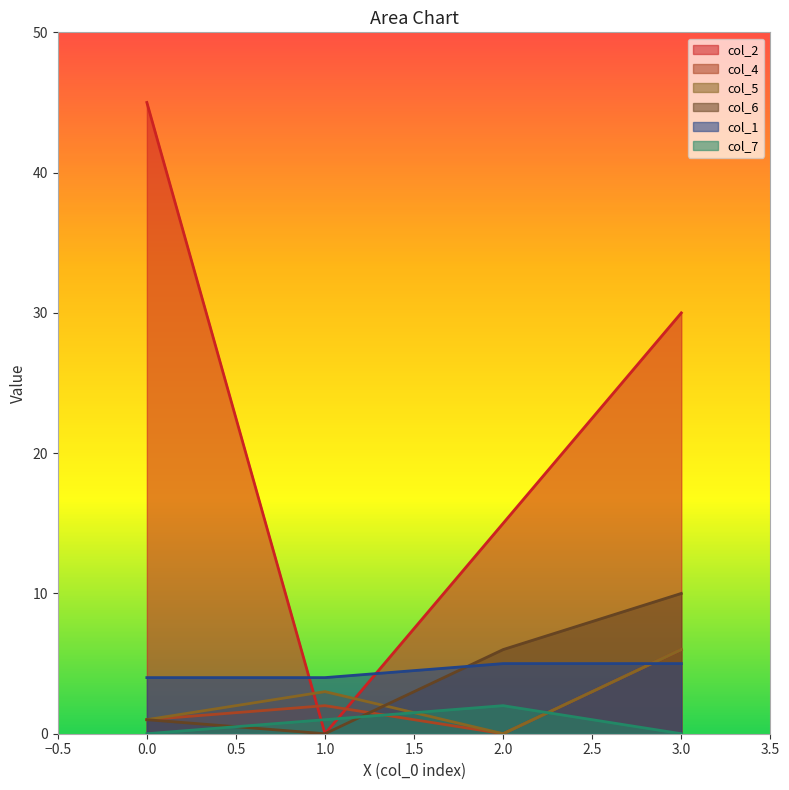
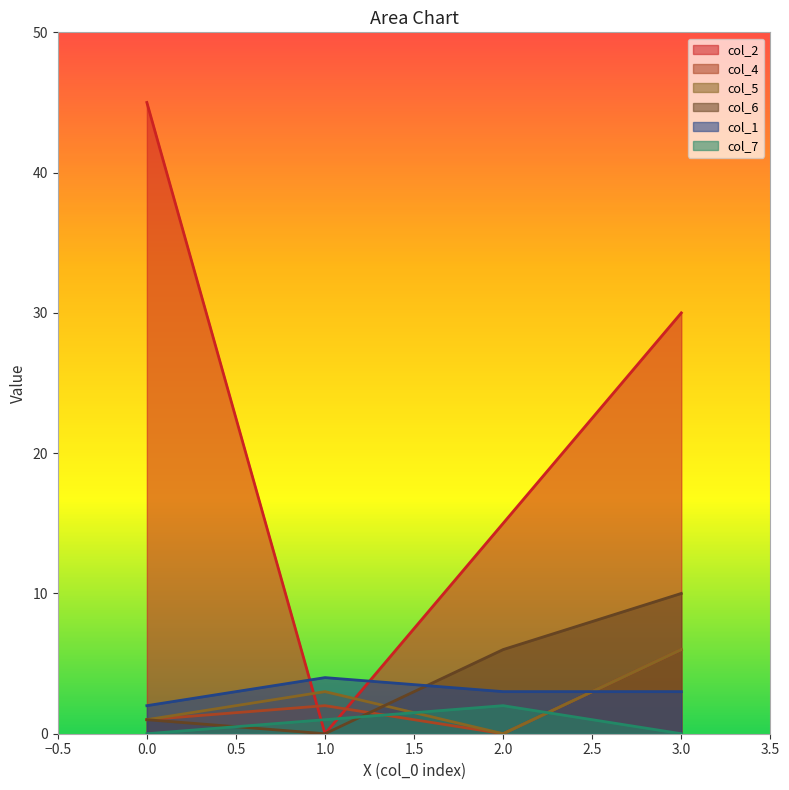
  {
    "col_1": {
-     "0.0": 4,
+     "0.0": 2,
      "1.0": 4,
-     "2.0": 5,
-     "3.0": 5
+     "2.0": 3,
+     "3.0": 3
    },
    "col_7": {
      "0.0": 0,
      "1.0": 1,
      "2.0": 2,
      "3.0": 0
    }
  }
